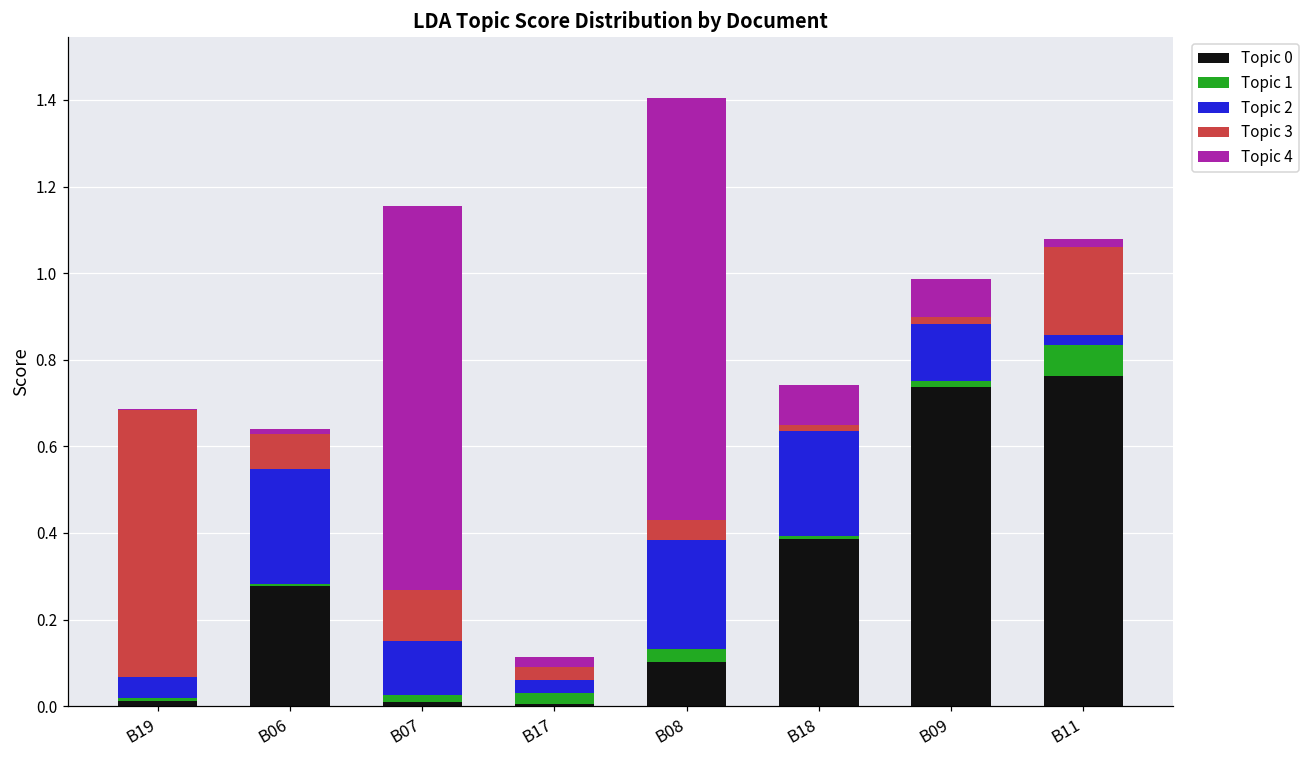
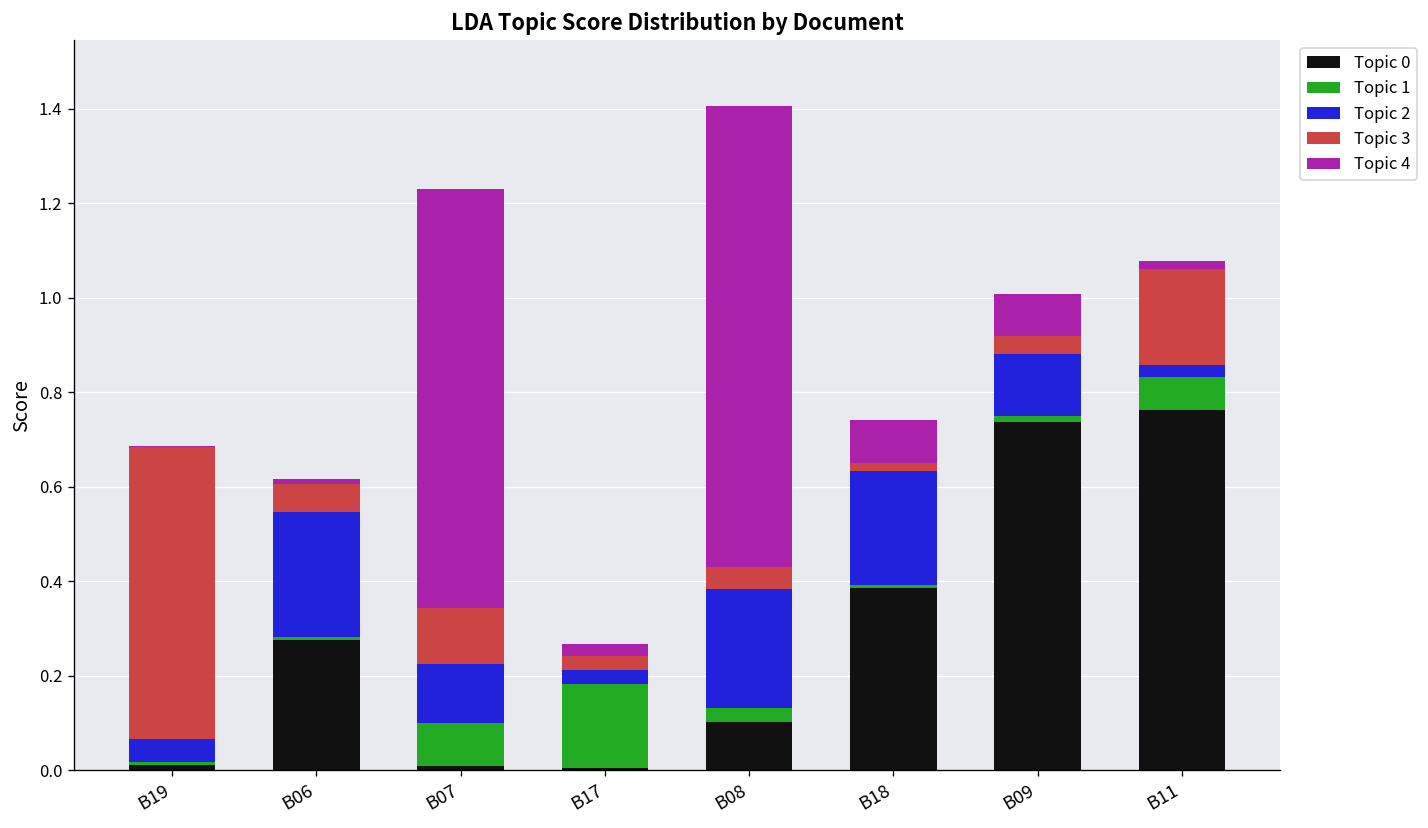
  {
    "Topic 0": {
      "B19": 0.01,
      "B06": 0.28,
      "B07": 0.01,
      "B08": 0.10,
      "B18": 0.39,
      "B09": 0.74,
      "B11": 0.76
    },
    "Topic 1": {
-     "B07": 0.02,
-     "B17": 0.03,
+     "B07": 0.09,
+     "B17": 0.18,
      "B08": 0.03,
      "B09": 0.01,
      "B11": 0.07
    },
    "Topic 2": {
      "B19": 0.05,
      "B06": 0.26,
      "B07": 0.12,
      "B17": 0.03,
      "B08": 0.25,
      "B18": 0.24,
      "B09": 0.13,
      "B11": 0.02
    },
    "Topic 3": {
      "B19": 0.62,
-     "B06": 0.08,
+     "B06": 0.06,
      "B07": 0.12,
      "B17": 0.03,
      "B08": 0.05,
      "B18": 0.02,
-     "B09": 0.02,
+     "B09": 0.04,
      "B11": 0.20
    },
    "Topic 4": {
      "B06": 0.01,
      "B07": 0.89,
      "B17": 0.02,
      "B08": 0.97,
      "B18": 0.09,
      "B09": 0.09,
      "B11": 0.02
    }
  }
